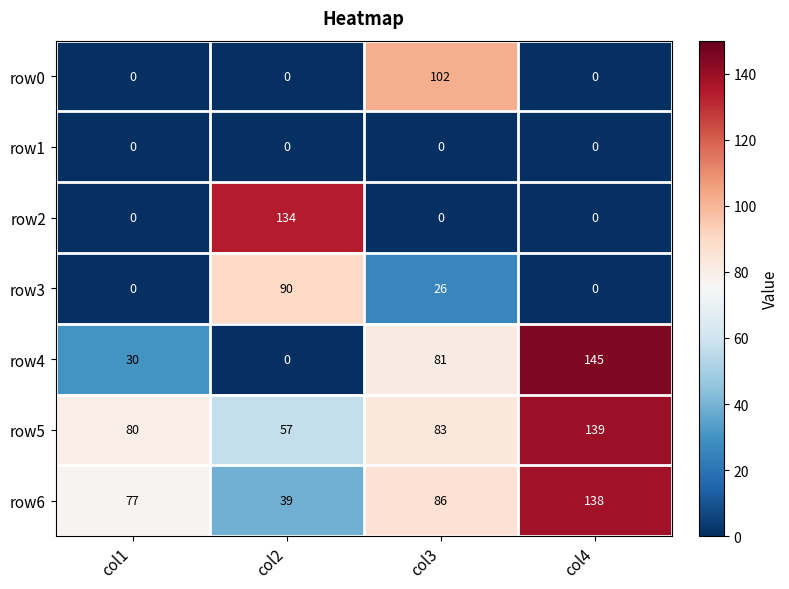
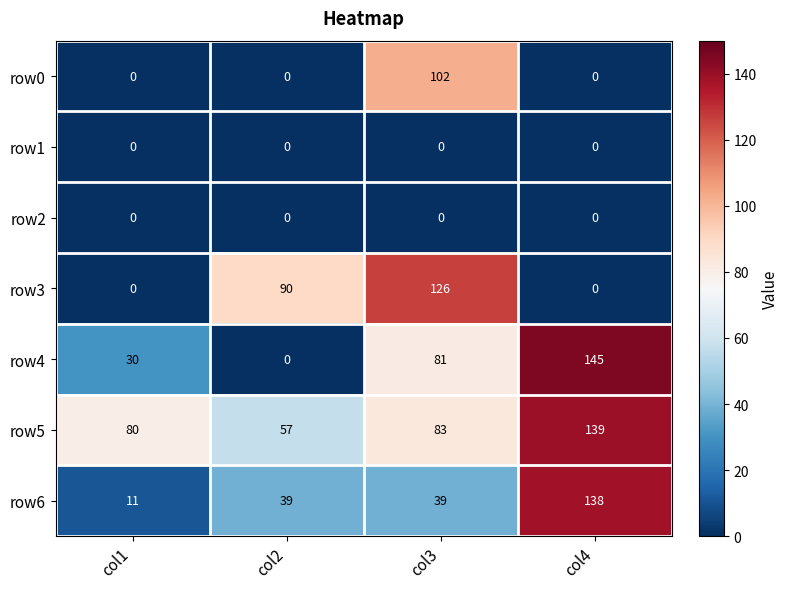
  {
    "row0": {
      "col1": 0,
      "col2": 0,
      "col3": 102,
      "col4": 0
    },
    "row1": {
      "col1": 0,
      "col2": 0,
      "col3": 0,
      "col4": 0
    },
    "row2": {
      "col1": 0,
-     "col2": 134,
+     "col2": 0,
      "col3": 0,
      "col4": 0
    },
    "row3": {
      "col1": 0,
      "col2": 90,
-     "col3": 26,
+     "col3": 126,
      "col4": 0
    },
    "row4": {
      "col1": 30,
      "col2": 0,
      "col3": 81,
      "col4": 145
    },
    "row5": {
      "col1": 80,
      "col2": 57,
      "col3": 83,
      "col4": 139
    },
    "row6": {
-     "col1": 77,
+     "col1": 11,
      "col2": 39,
-     "col3": 86,
+     "col3": 39,
      "col4": 138
    }
  }
